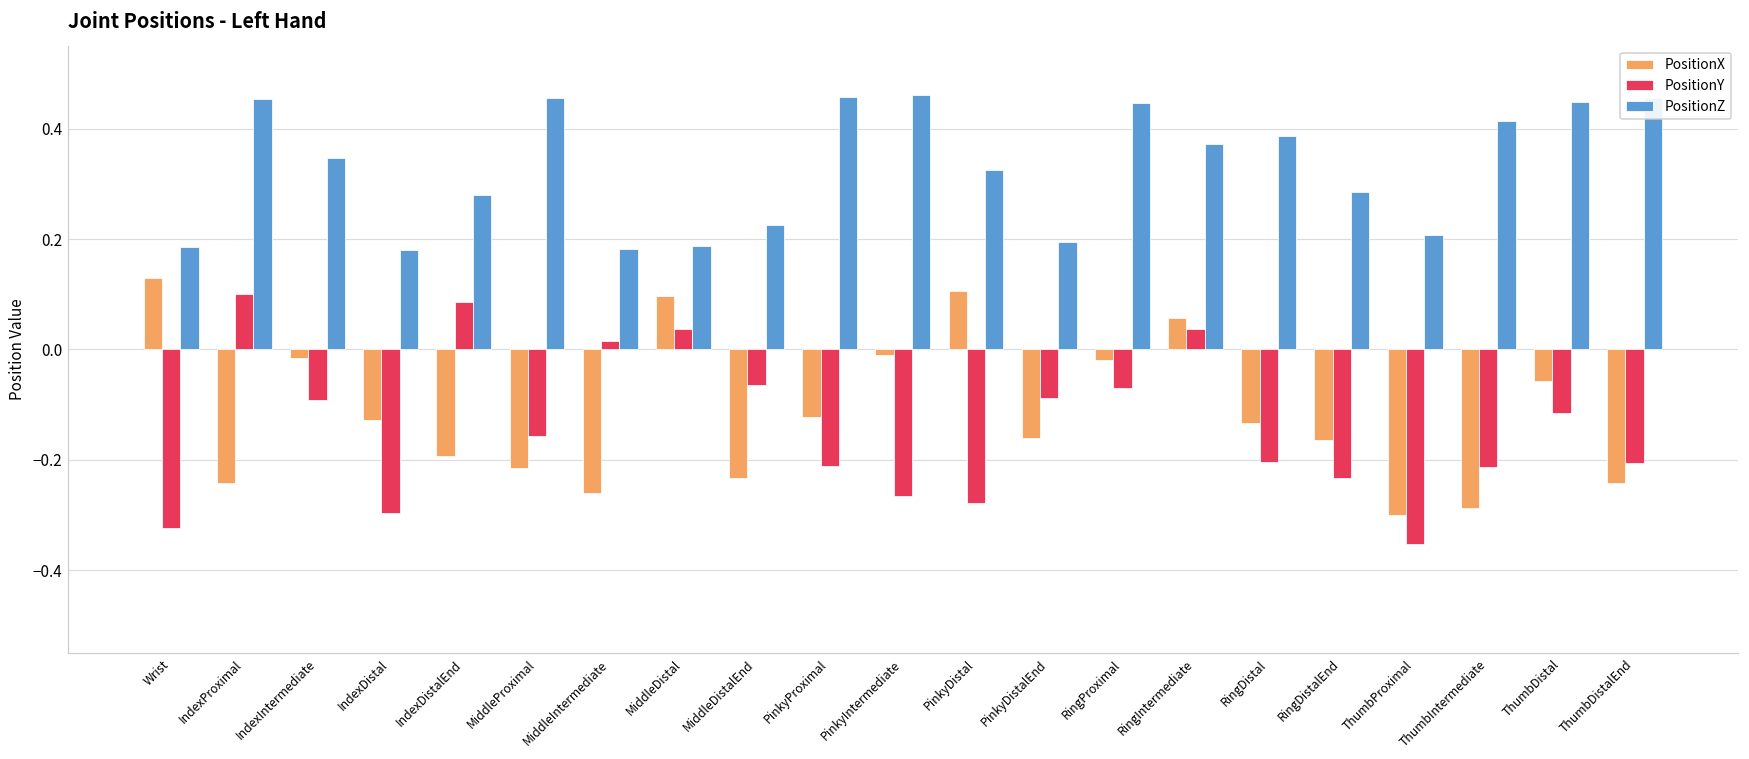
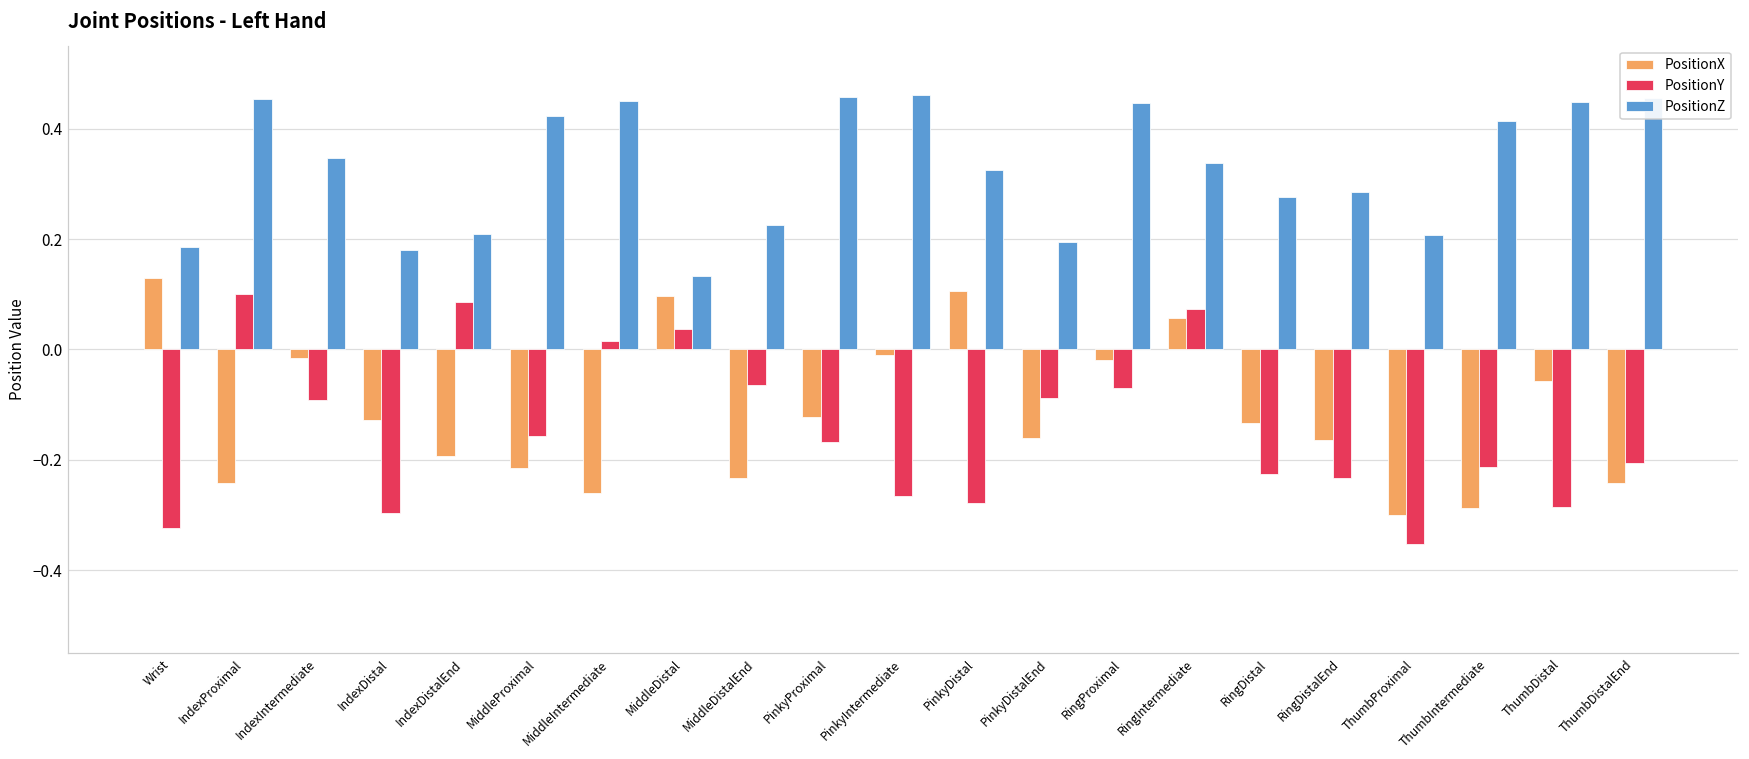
  {
    "PositionX": {
      "Wrist": 0.13,
      "IndexProximal": -0.24,
      "IndexIntermediate": -0.02,
      "IndexDistal": -0.13,
      "IndexDistalEnd": -0.19,
      "MiddleProximal": -0.21,
      "MiddleIntermediate": -0.26,
      "MiddleDistal": 0.10,
      "MiddleDistalEnd": -0.23,
      "PinkyProximal": -0.12,
      "PinkyIntermediate": -0.01,
      "PinkyDistal": 0.11,
      "PinkyDistalEnd": -0.16,
      "RingProximal": -0.02,
      "RingIntermediate": 0.06,
      "RingDistal": -0.13,
      "RingDistalEnd": -0.16,
      "ThumbProximal": -0.30,
      "ThumbIntermediate": -0.29,
      "ThumbDistal": -0.06,
      "ThumbDistalEnd": -0.24
    },
    "PositionY": {
      "Wrist": -0.32,
      "IndexProximal": 0.10,
      "IndexIntermediate": -0.09,
      "IndexDistal": -0.30,
      "IndexDistalEnd": 0.09,
      "MiddleProximal": -0.16,
      "MiddleIntermediate": 0.01,
      "MiddleDistal": 0.04,
      "MiddleDistalEnd": -0.06,
-     "PinkyProximal": -0.21,
+     "PinkyProximal": -0.17,
      "PinkyIntermediate": -0.27,
      "PinkyDistal": -0.28,
      "PinkyDistalEnd": -0.09,
      "RingProximal": -0.07,
-     "RingIntermediate": 0.04,
-     "RingDistal": -0.20,
+     "RingIntermediate": 0.07,
+     "RingDistal": -0.23,
      "RingDistalEnd": -0.23,
      "ThumbProximal": -0.35,
      "ThumbIntermediate": -0.21,
-     "ThumbDistal": -0.11,
+     "ThumbDistal": -0.29,
      "ThumbDistalEnd": -0.20
    },
    "PositionZ": {
      "Wrist": 0.19,
      "IndexProximal": 0.45,
      "IndexIntermediate": 0.35,
      "IndexDistal": 0.18,
-     "IndexDistalEnd": 0.28,
-     "MiddleProximal": 0.46,
-     "MiddleIntermediate": 0.18,
-     "MiddleDistal": 0.19,
+     "IndexDistalEnd": 0.21,
+     "MiddleProximal": 0.42,
+     "MiddleIntermediate": 0.45,
+     "MiddleDistal": 0.13,
      "MiddleDistalEnd": 0.23,
      "PinkyProximal": 0.46,
      "PinkyIntermediate": 0.46,
      "PinkyDistal": 0.33,
      "PinkyDistalEnd": 0.19,
      "RingProximal": 0.45,
-     "RingIntermediate": 0.37,
-     "RingDistal": 0.39,
+     "RingIntermediate": 0.34,
+     "RingDistal": 0.28,
      "RingDistalEnd": 0.28,
      "ThumbProximal": 0.21,
      "ThumbIntermediate": 0.41,
      "ThumbDistal": 0.45
    }
  }
